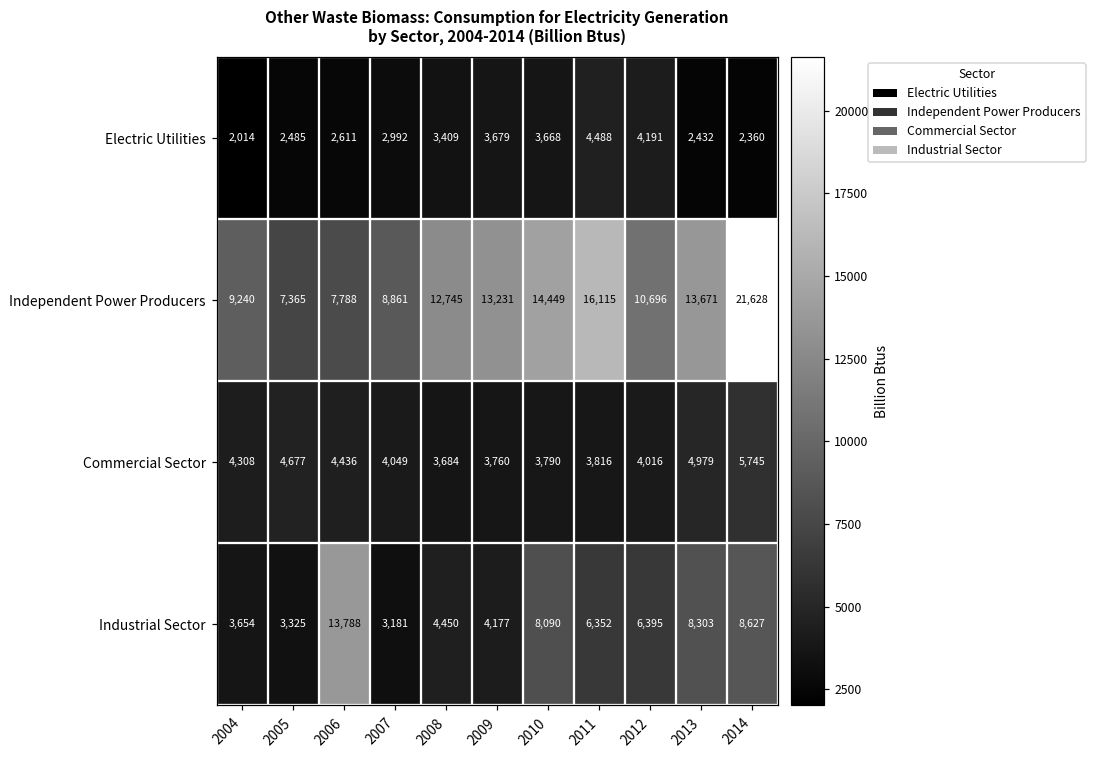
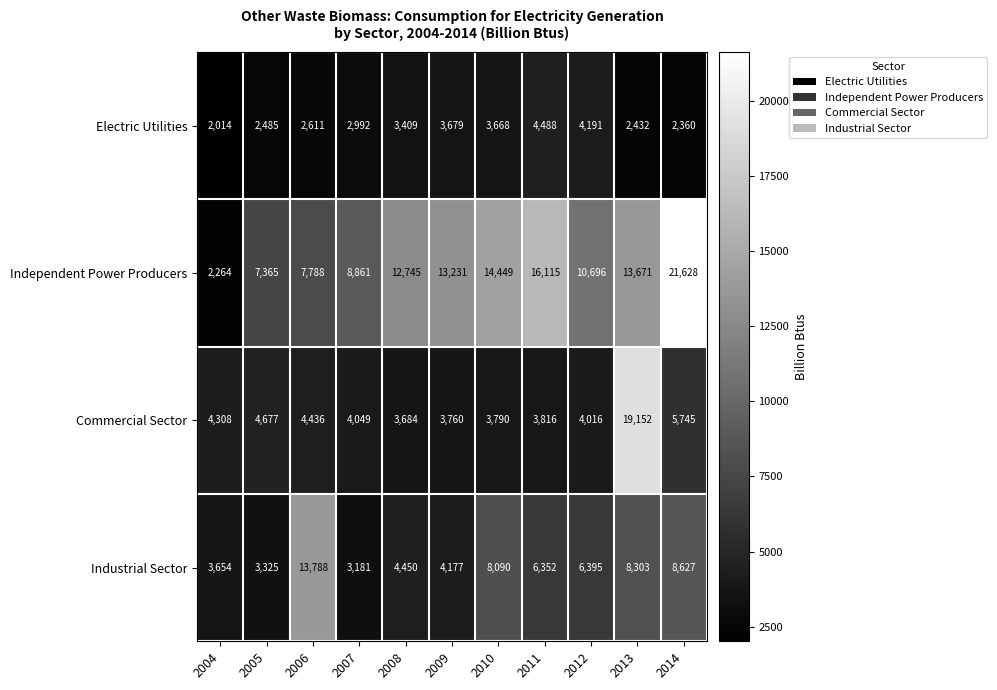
  {
    "Electric Utilities": {
      "2004": "2,014",
      "2005": "2,485",
      "2006": "2,611",
      "2007": "2,992",
      "2008": "3,409",
      "2009": "3,679",
      "2010": "3,668",
      "2011": "4,488",
      "2012": "4,191",
      "2013": "2,432",
      "2014": "2,360"
    },
    "Independent Power Producers": {
-     "2004": "9,240",
+     "2004": "2,264",
      "2005": "7,365",
      "2006": "7,788",
      "2007": "8,861",
      "2008": "12,745",
      "2009": "13,231",
      "2010": "14,449",
      "2011": "16,115",
      "2012": "10,696",
      "2013": "13,671",
      "2014": "21,628"
    },
    "Commercial Sector": {
      "2004": "4,308",
      "2005": "4,677",
      "2006": "4,436",
      "2007": "4,049",
      "2008": "3,684",
      "2009": "3,760",
      "2010": "3,790",
      "2011": "3,816",
      "2012": "4,016",
-     "2013": "4,979",
+     "2013": "19,152",
      "2014": "5,745"
    },
    "Industrial Sector": {
      "2004": "3,654",
      "2005": "3,325",
      "2006": "13,788",
      "2007": "3,181",
      "2008": "4,450",
      "2009": "4,177",
      "2010": "8,090",
      "2011": "6,352",
      "2012": "6,395",
      "2013": "8,303",
      "2014": "8,627"
    }
  }
